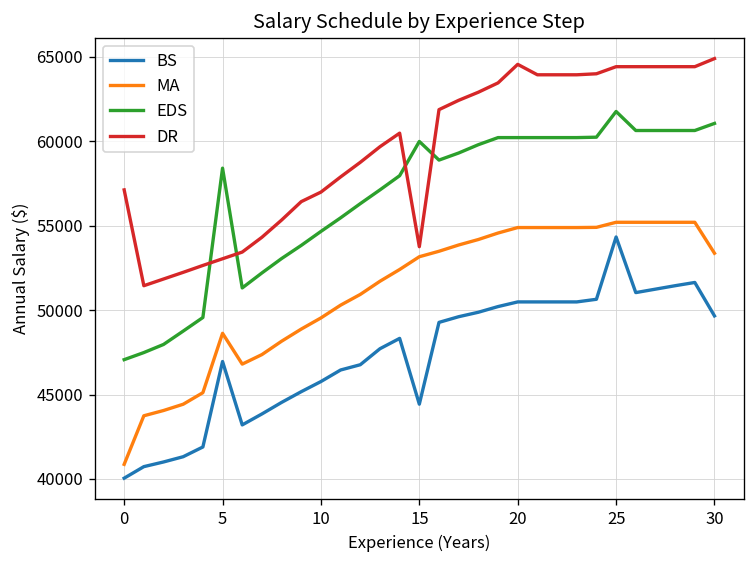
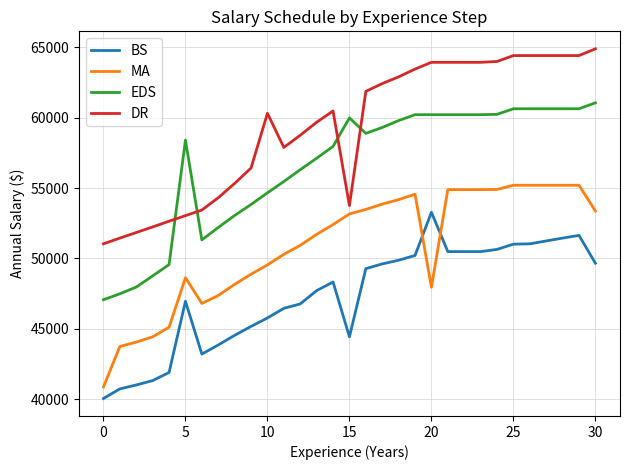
  {
    "BS": {
      "0": 40000,
      "5": 47000,
      "10": 45800,
      "15": 44400,
-     "20": 50500,
-     "25": 54300,
+     "20": 53300,
+     "25": 51000,
      "30": 49700
    },
    "MA": {
      "0": 40900,
      "5": 48600,
      "10": 49500,
      "15": 53200,
-     "20": 54900,
+     "20": 47900,
      "25": 55200,
      "30": 53400
    },
    "EDS": {
      "0": 47100,
      "5": 58400,
      "10": 54700,
      "15": 60000,
      "20": 60200,
-     "25": 61800,
+     "25": 60600,
      "30": 61100
    },
    "DR": {
-     "0": 57100,
+     "0": 51000,
      "5": 53000,
-     "10": 57000,
+     "10": 60300,
      "15": 53800,
-     "20": 64600,
+     "20": 63900,
      "25": 64400,
      "30": 64900
    }
  }
